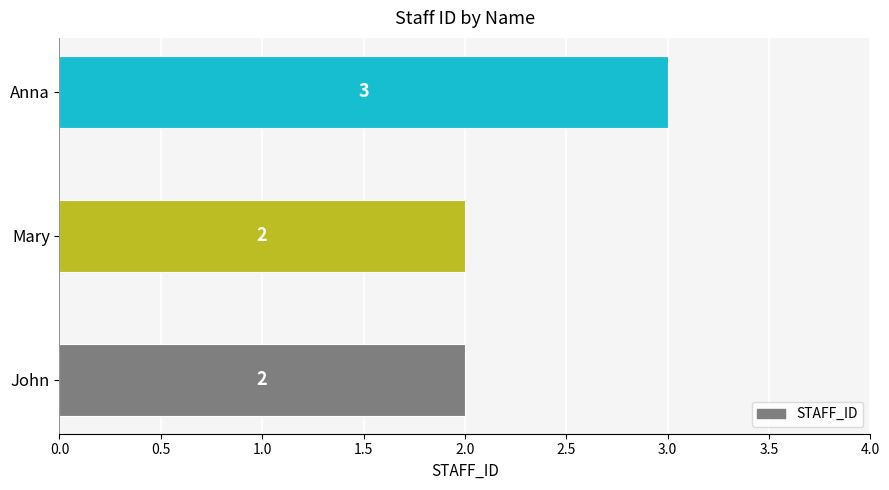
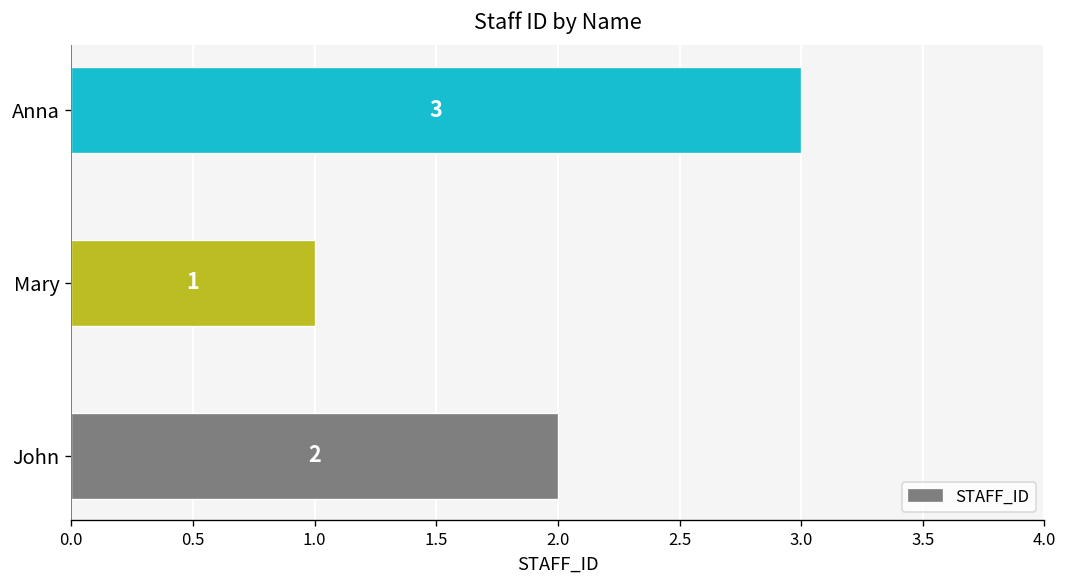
  {
    "Anna": 3,
-   "Mary": 2,
+   "Mary": 1,
    "John": 2
  }
